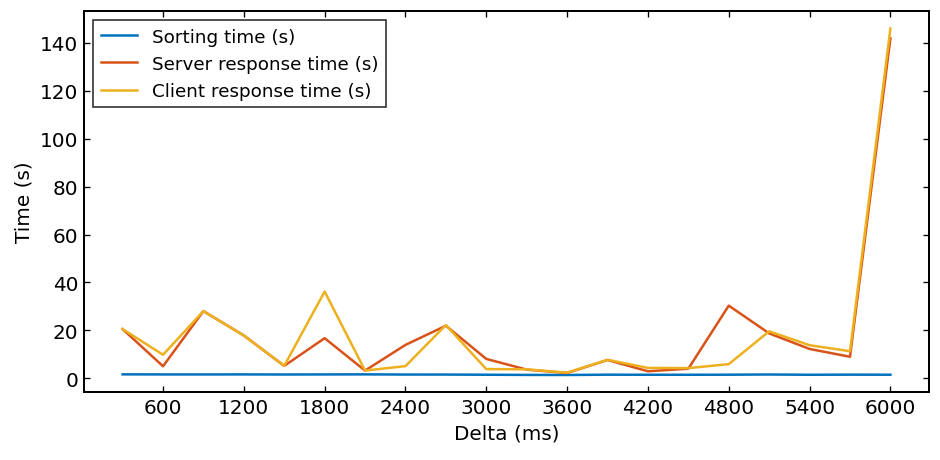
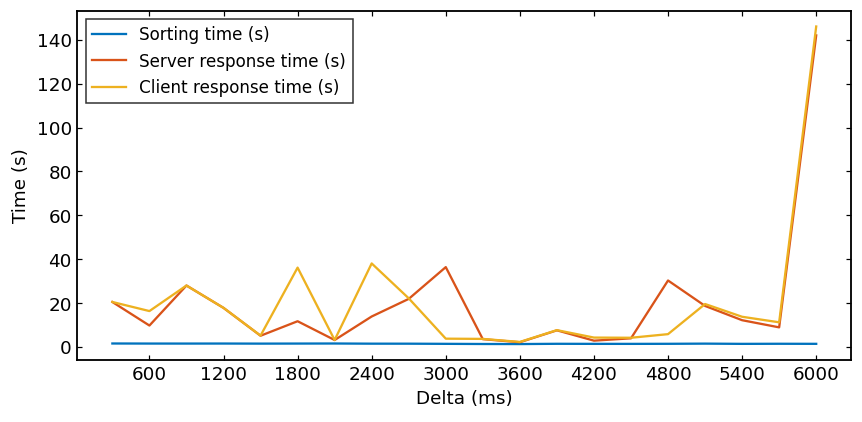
  {
    "Sorting time (s)": {
      "600": 2,
      "1200": 2,
      "1800": 2,
      "2400": 2,
      "3000": 1,
      "4200": 1,
      "4800": 1,
      "5400": 1,
      "6000": 1
    },
    "Server response time (s)": {
-     "600": 5,
-     "1800": 17,
+     "600": 10,
+     "1800": 12,
      "2400": 14,
-     "3000": 8,
+     "3000": 36,
      "4200": 3,
      "4800": 30,
      "5400": 12,
      "6000": 142
    },
    "Client response time (s)": {
-     "600": 10,
+     "600": 16,
      "1800": 36,
-     "2400": 5,
+     "2400": 38,
      "3000": 4,
      "4200": 4,
      "4800": 6,
      "5400": 14,
      "6000": 146
    }
  }
